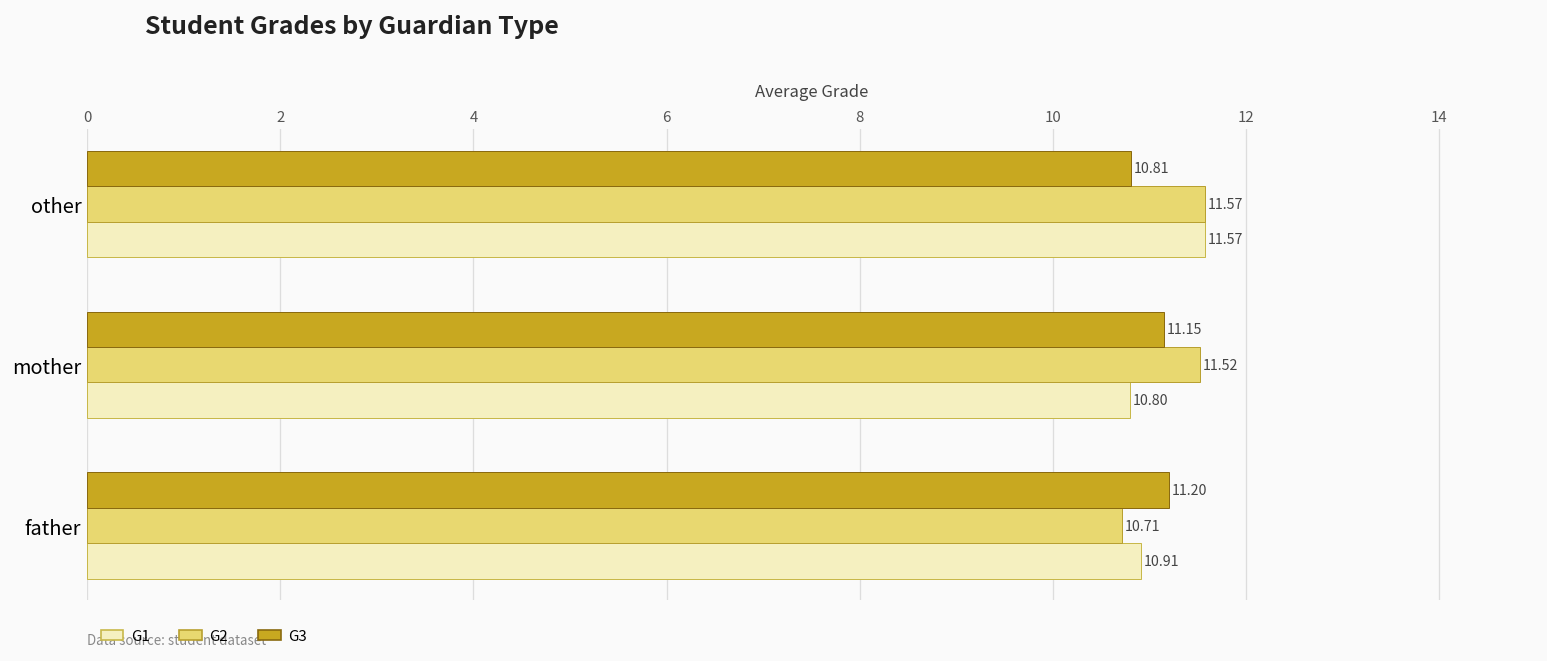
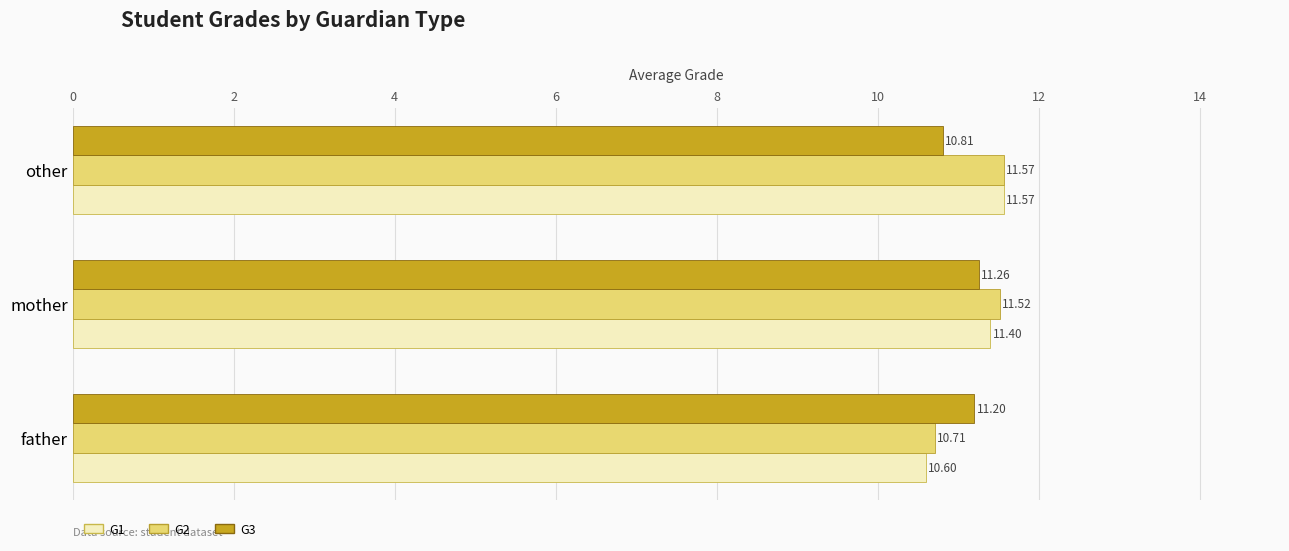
  {
    "G1": {
      "other": 11.57,
-     "mother": 10.80,
-     "father": 10.91
+     "mother": 11.40,
+     "father": 10.60
    },
    "G2": {
      "other": 11.57,
      "mother": 11.52,
      "father": 10.71
    },
    "G3": {
      "other": 10.81,
-     "mother": 11.15,
+     "mother": 11.26,
      "father": 11.20
    }
  }
